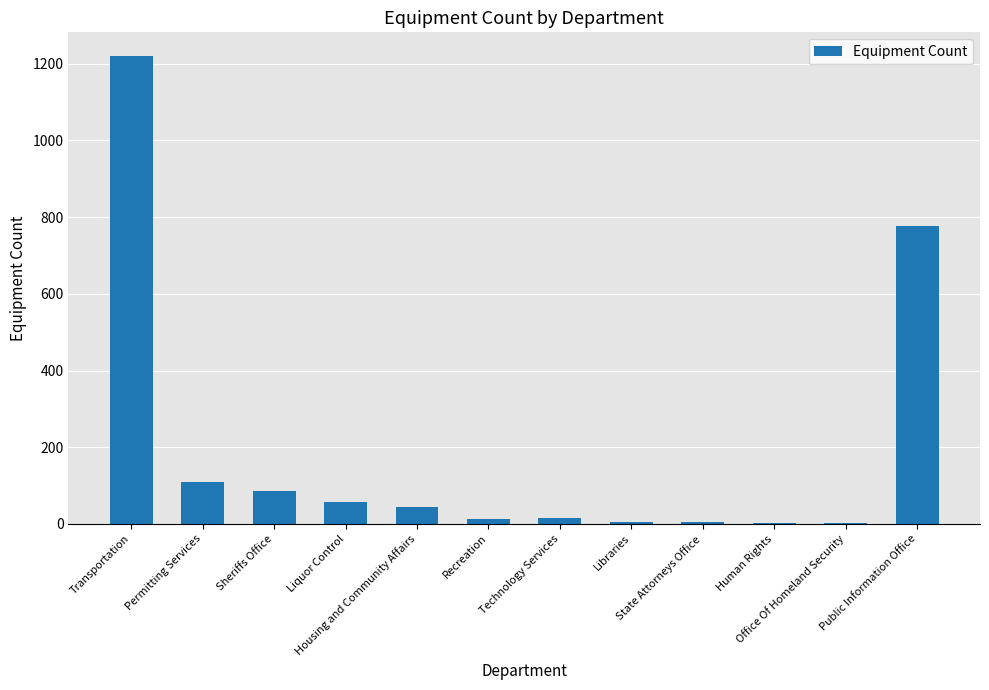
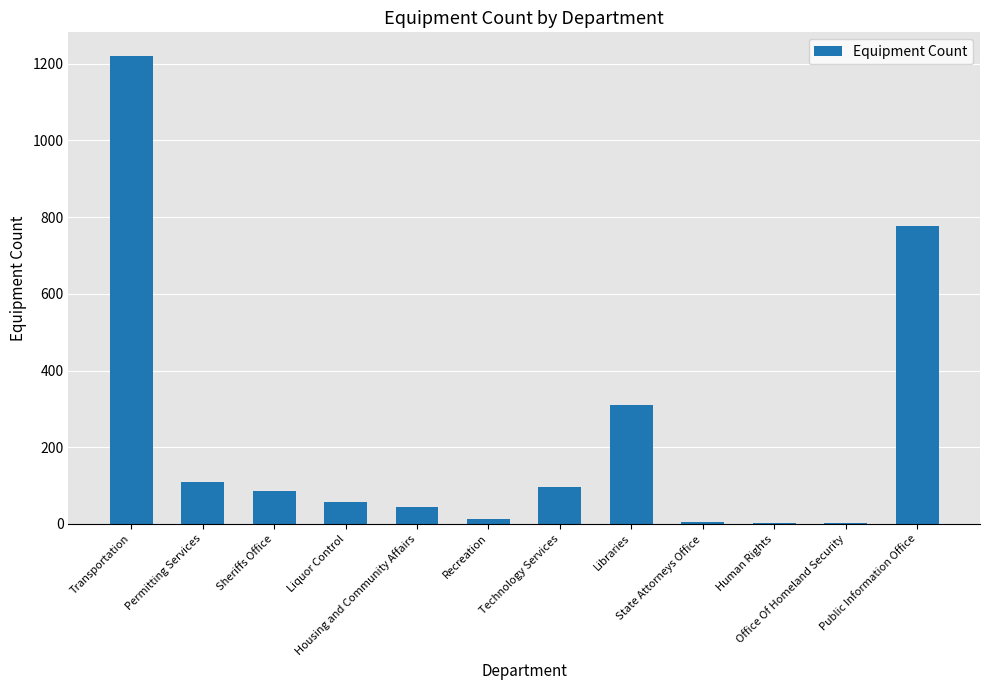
  {
    "Transportation": 1220,
    "Permitting Services": 110,
    "Sheriffs Office": 90,
    "Liquor Control": 60,
    "Housing and Community Affairs": 50,
    "Recreation": 10,
-   "Technology Services": 20,
-   "Libraries": 10,
+   "Technology Services": 100,
+   "Libraries": 310,
    "Public Information Office": 780
  }
